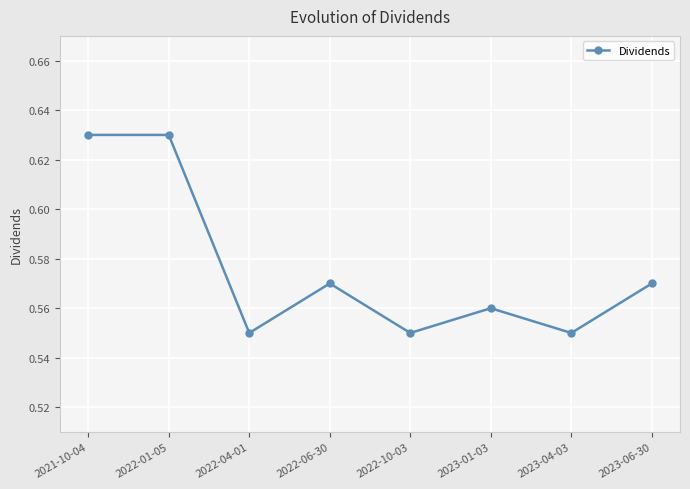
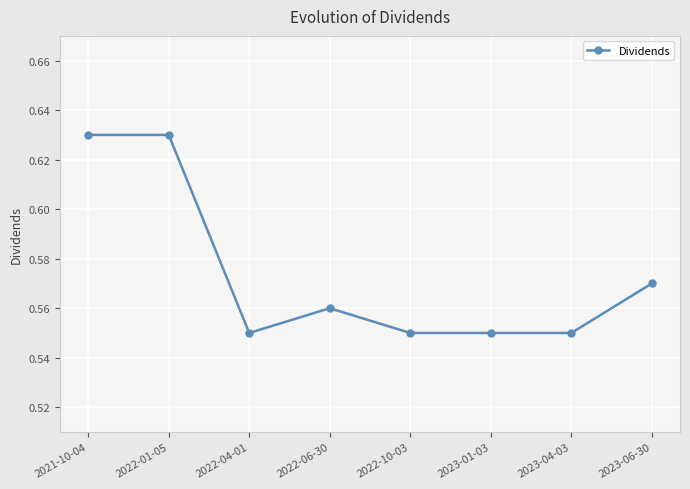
  {
    "2021-10-04": 0.63,
    "2022-01-05": 0.63,
    "2022-04-01": 0.55,
-   "2022-06-30": 0.57,
+   "2022-06-30": 0.56,
    "2022-10-03": 0.55,
-   "2023-01-03": 0.56,
+   "2023-01-03": 0.55,
    "2023-04-03": 0.55,
    "2023-06-30": 0.57
  }
